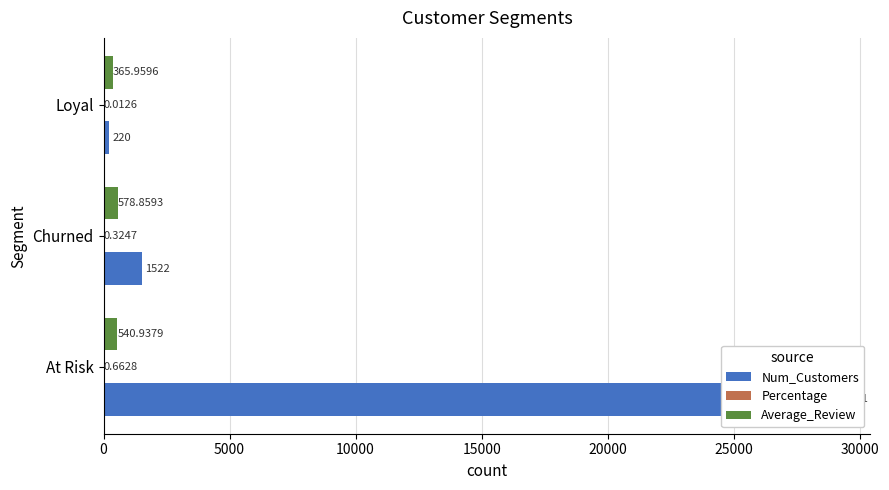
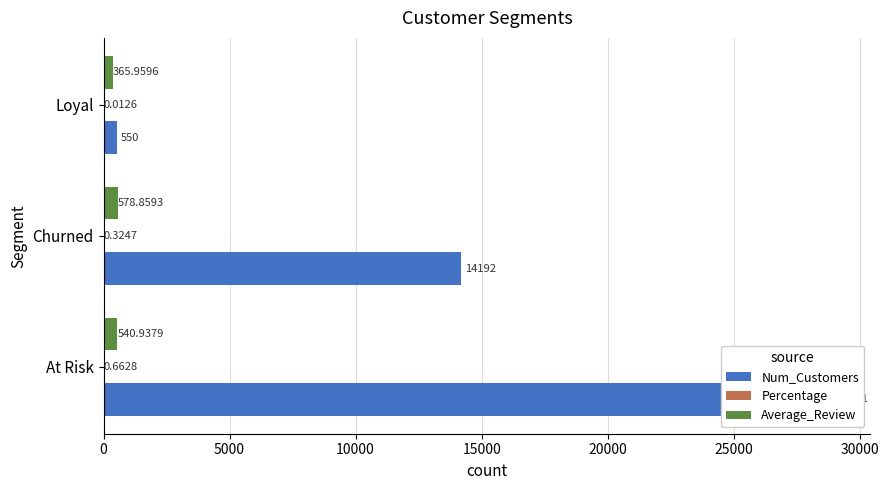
  {
    "Num_Customers": {
-     "Loyal": 220,
-     "Churned": 1522
+     "Loyal": 550,
+     "Churned": 14192
    },
    "Percentage": {
      "Loyal": 0.0126,
      "Churned": 0.3247,
      "At Risk": 0.6628
    },
    "Average_Review": {
      "Loyal": 365.9596,
      "Churned": 578.8593,
      "At Risk": 540.9379
    }
  }
